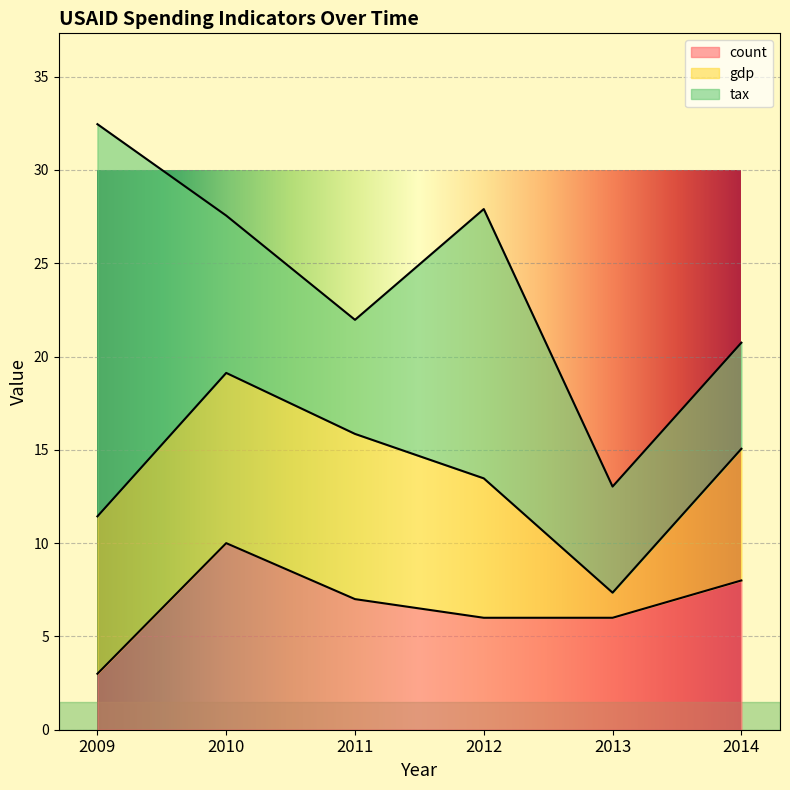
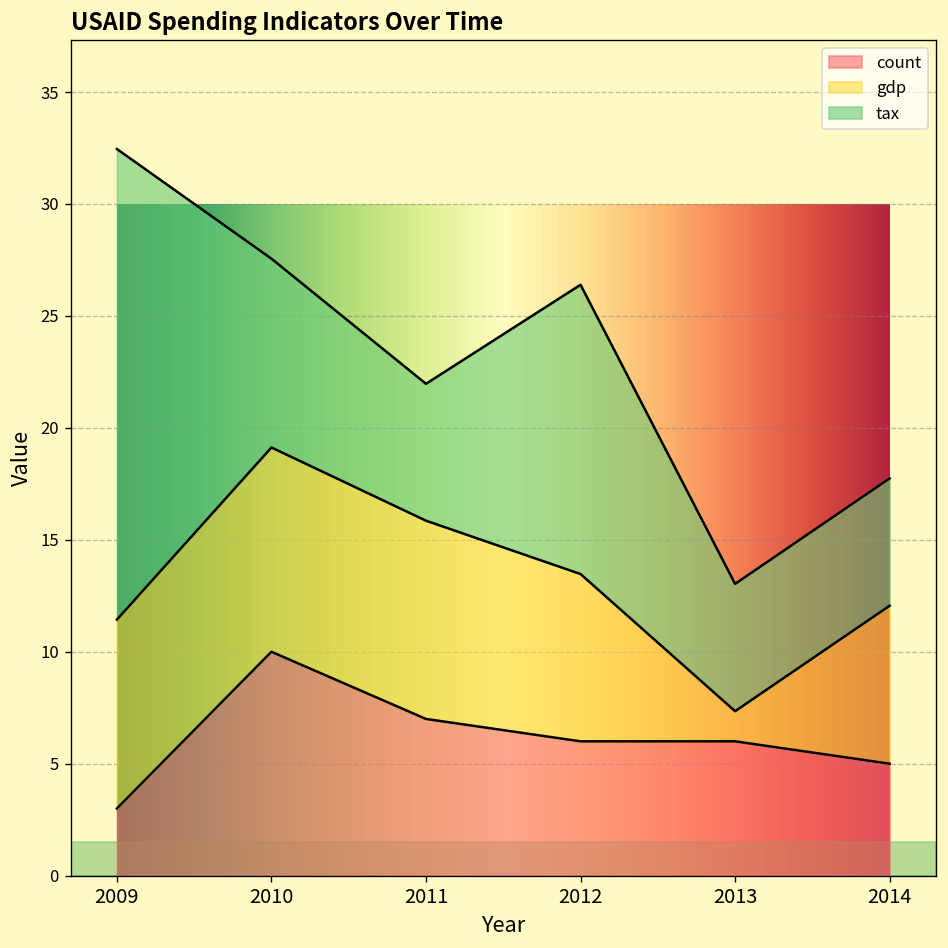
  {
    "count": {
      "2009": 3,
      "2010": 10,
      "2011": 7,
      "2012": 6,
      "2013": 6,
-     "2014": 8
+     "2014": 5
    },
    "gdp": {
      "2009": 8.4,
      "2010": 9.1,
      "2011": 8.9,
      "2012": 7.5,
      "2013": 1.3,
      "2014": 7.1
    },
    "tax": {
      "2009": 21.0,
      "2010": 8.4,
      "2011": 6.1,
-     "2012": 14.4,
+     "2012": 12.9,
      "2013": 5.7,
      "2014": 5.7
    }
  }
